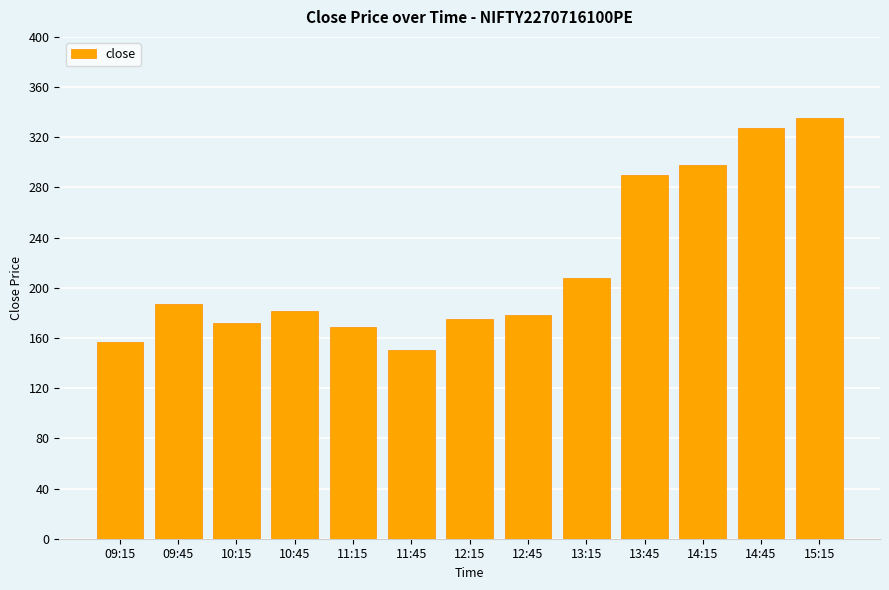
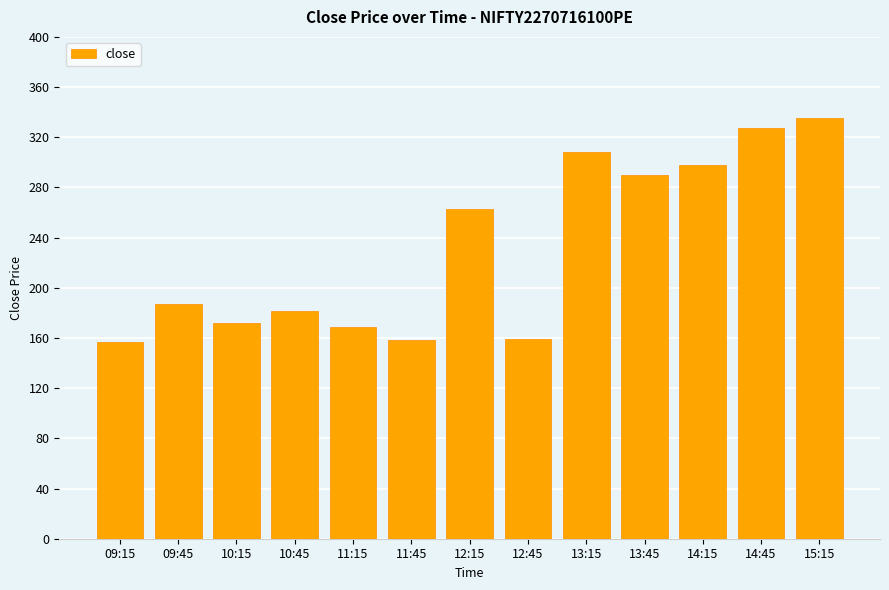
  {
    "09:15": 157,
    "09:45": 187,
    "10:15": 172,
    "10:45": 181,
    "11:15": 168,
-   "11:45": 151,
-   "12:15": 175,
-   "12:45": 178,
-   "13:15": 208,
+   "11:45": 158,
+   "12:15": 263,
+   "12:45": 160,
+   "13:15": 308,
    "13:45": 290,
    "14:15": 298,
    "14:45": 327,
    "15:15": 335
  }
